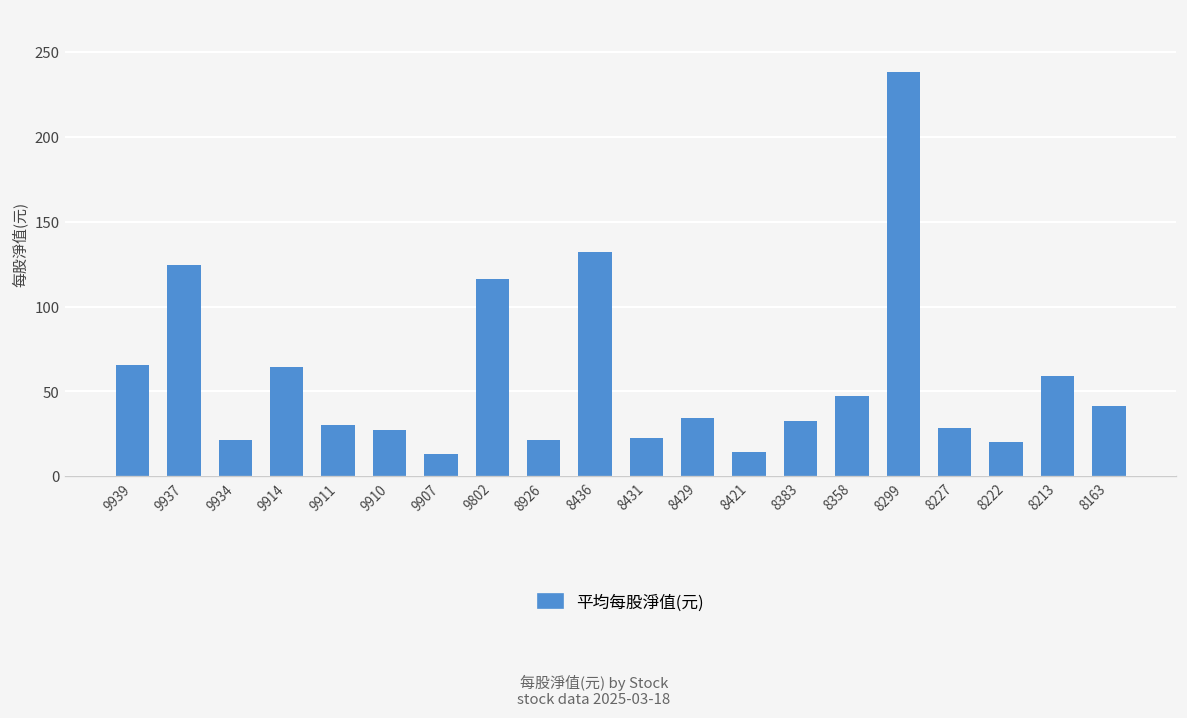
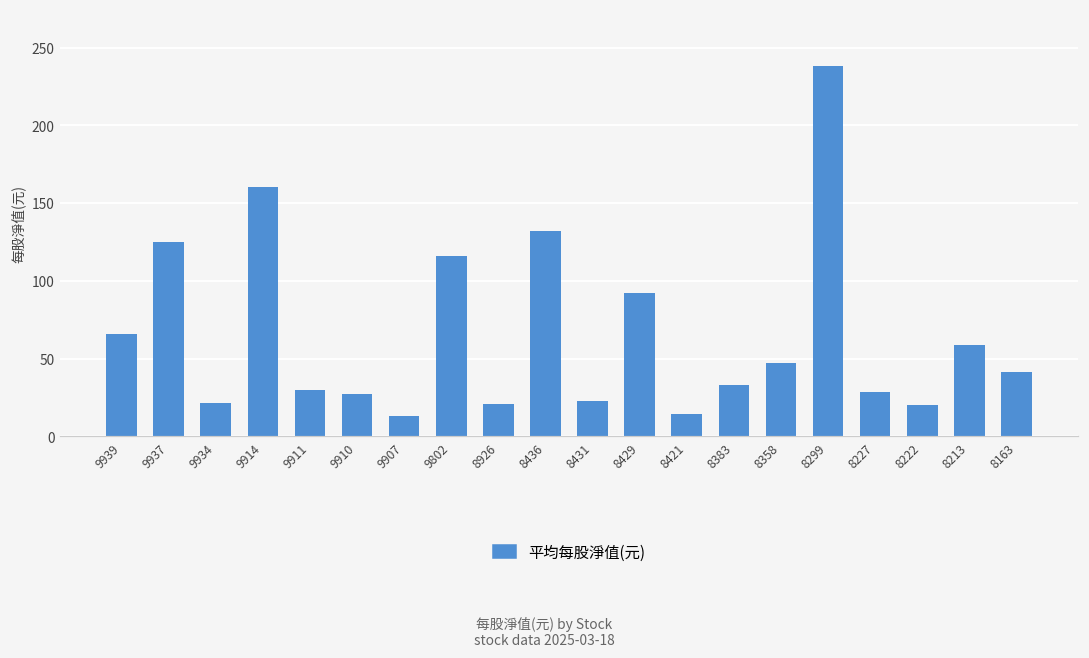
  {
    "9939": 66,
    "9937": 125,
    "9934": 21,
-   "9914": 65,
+   "9914": 161,
    "9911": 30,
    "9910": 27,
    "9907": 13,
    "9802": 116,
    "8926": 21,
    "8436": 132,
    "8431": 23,
-   "8429": 34,
+   "8429": 92,
    "8421": 14,
    "8383": 33,
    "8358": 47,
    "8299": 238,
    "8227": 28,
    "8222": 20,
    "8213": 59,
    "8163": 41
  }
